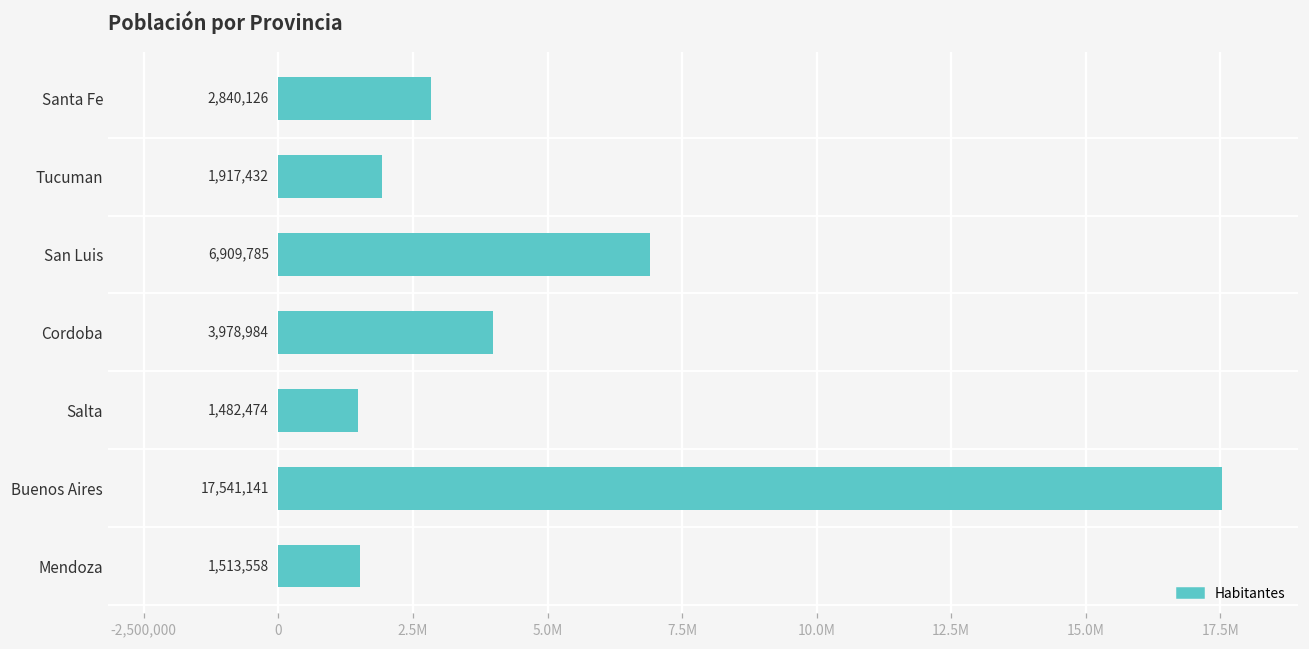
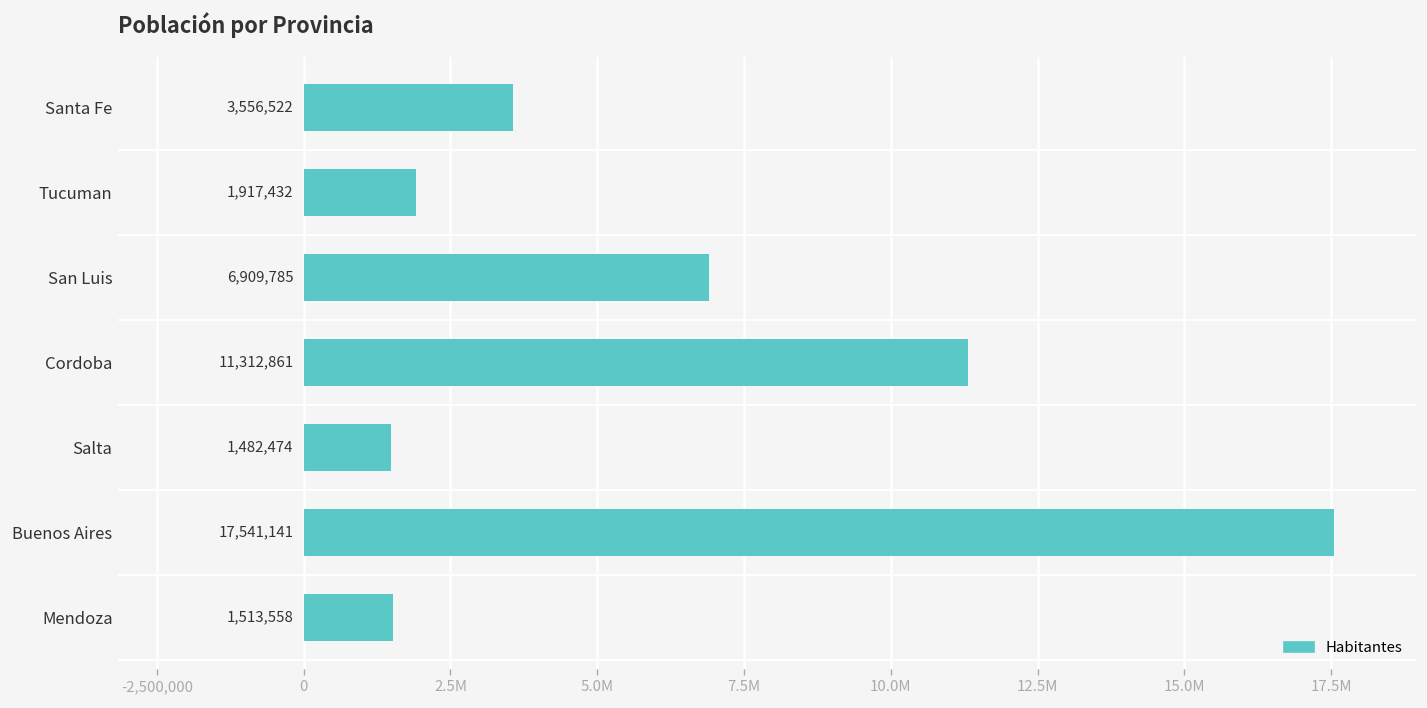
  {
-   "Santa Fe": "2,840,126",
-   "Cordoba": "3,978,984"
+   "Santa Fe": "3,556,522",
+   "Cordoba": "11,312,861"
  }
